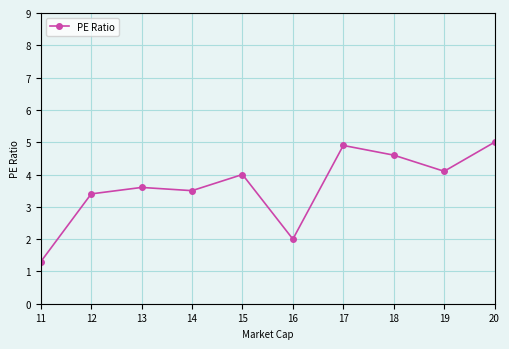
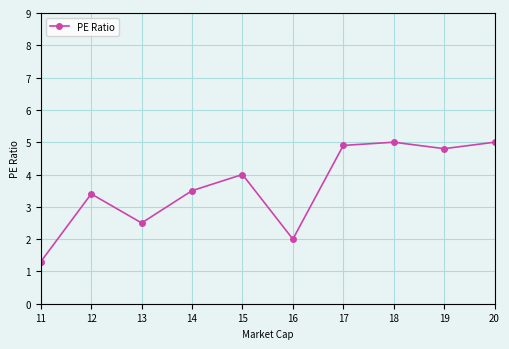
  {
    "11": 1.3,
    "12": 3.4,
-   "13": 3.6,
+   "13": 2.5,
    "14": 3.5,
    "15": 4.0,
    "16": 2.0,
    "17": 4.9,
-   "18": 4.6,
-   "19": 4.1,
+   "18": 5.0,
+   "19": 4.8,
    "20": 5.0
  }
